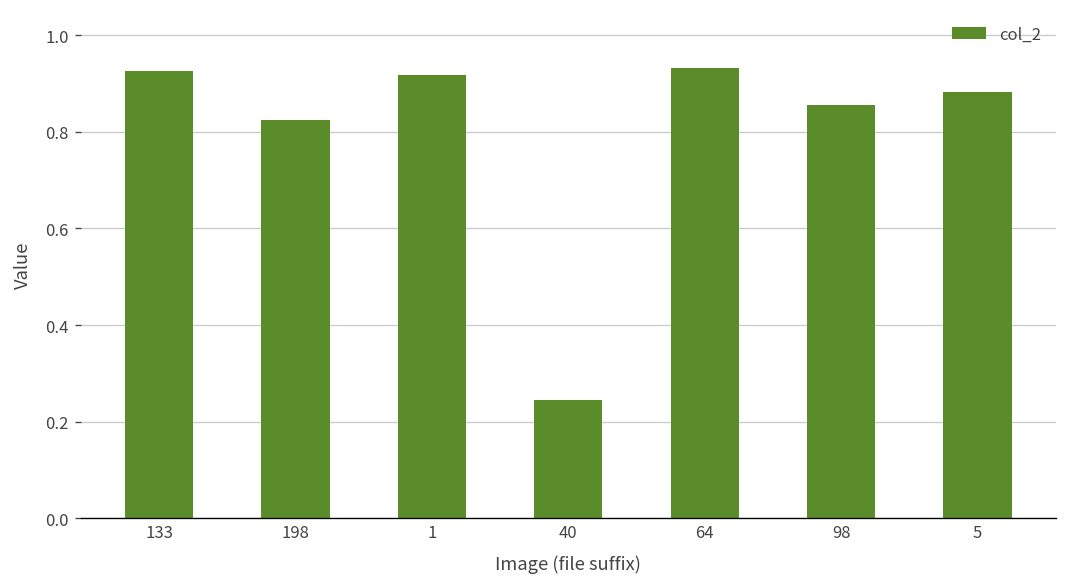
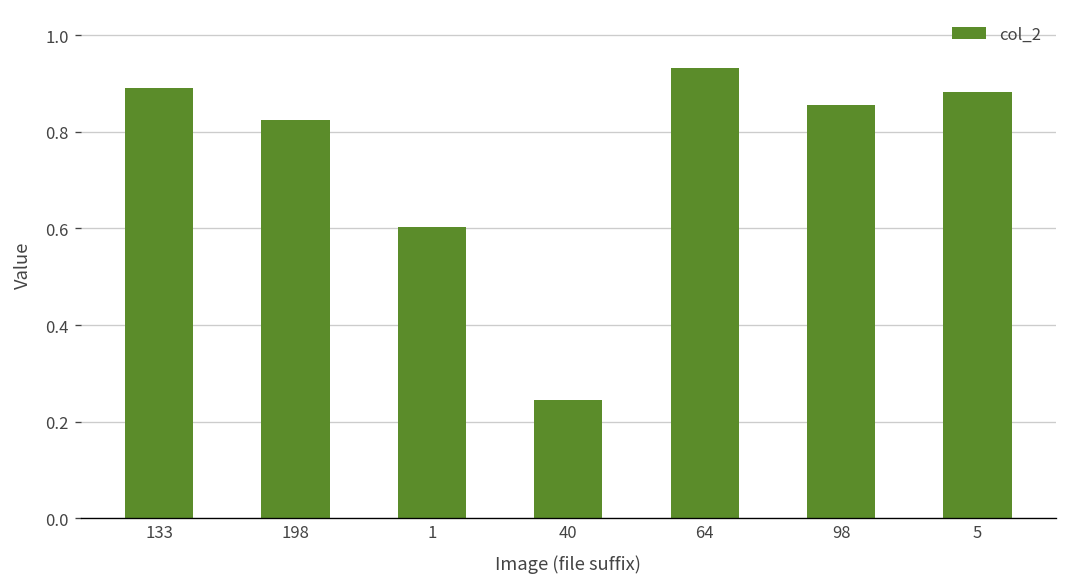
  {
-   "133": 0.93,
+   "133": 0.89,
    "198": 0.82,
-   "1": 0.92,
+   "1": 0.60,
    "40": 0.25,
    "64": 0.93,
    "98": 0.86,
    "5": 0.88
  }
